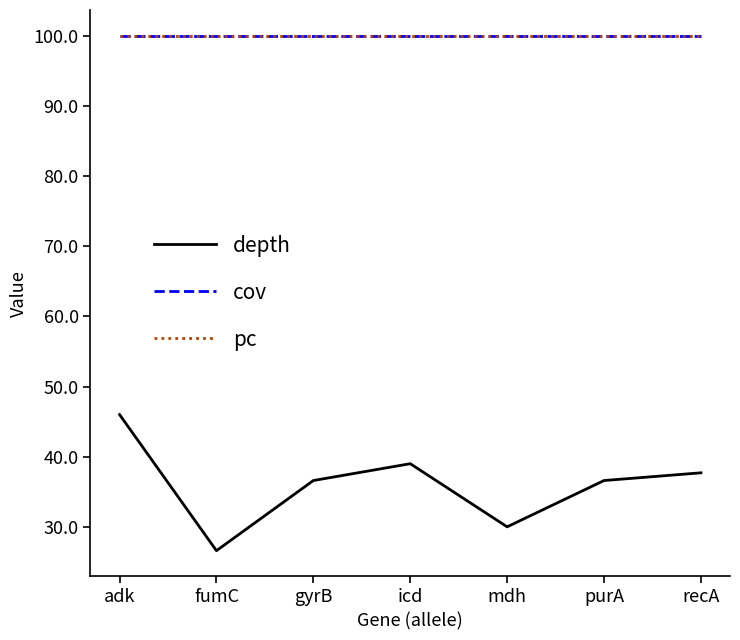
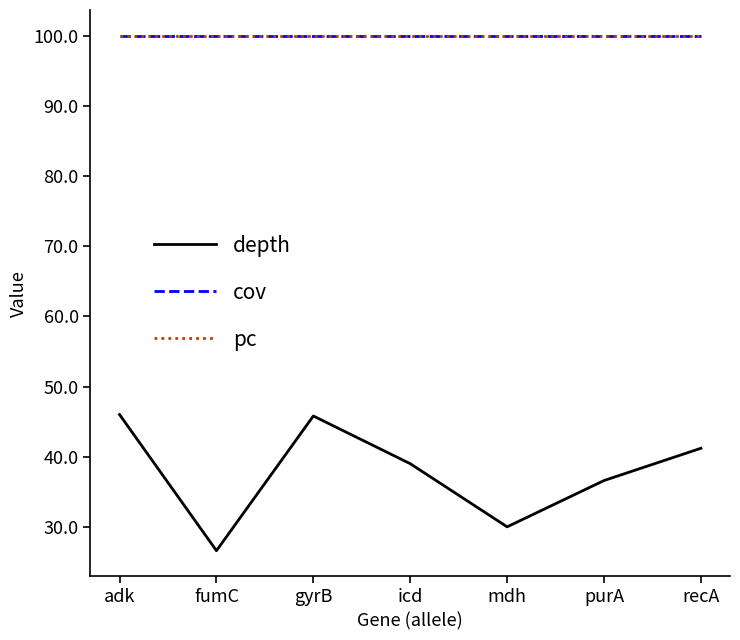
  {
    "depth": {
      "adk": 46,
      "fumC": 27,
-     "gyrB": 37,
+     "gyrB": 46,
      "icd": 39,
      "mdh": 30,
      "purA": 37,
-     "recA": 38
+     "recA": 41
    },
    "pc": {
      "adk": 100,
      "fumC": 100,
      "gyrB": 100,
      "icd": 100,
      "mdh": 100,
      "purA": 100,
      "recA": 100
    }
  }
